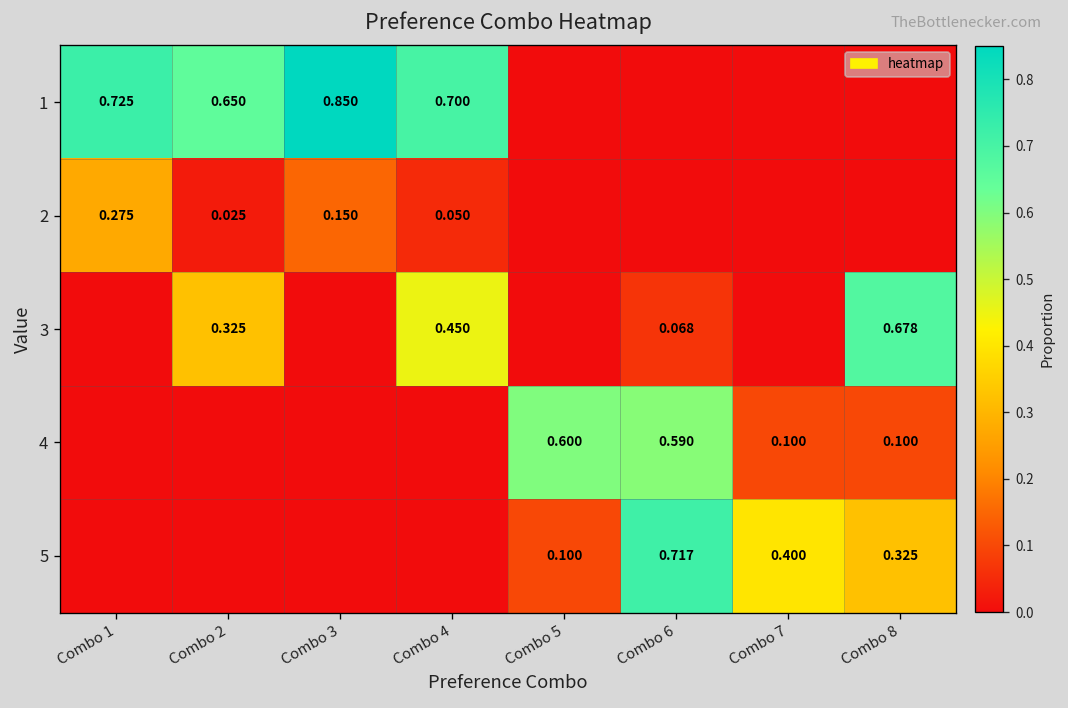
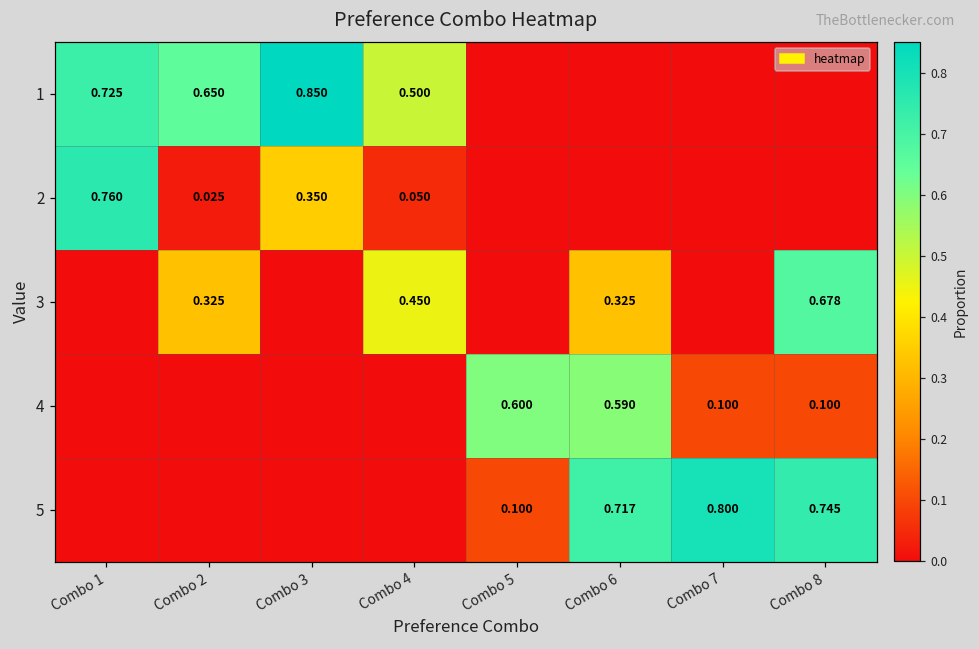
  {
    "1": {
      "Combo 1": 0.725,
      "Combo 2": 0.650,
      "Combo 3": 0.850,
-     "Combo 4": 0.700
+     "Combo 4": 0.500
    },
    "2": {
-     "Combo 1": 0.275,
+     "Combo 1": 0.760,
      "Combo 2": 0.025,
-     "Combo 3": 0.150,
+     "Combo 3": 0.350,
      "Combo 4": 0.050
    },
    "3": {
      "Combo 2": 0.325,
      "Combo 4": 0.450,
-     "Combo 6": 0.068,
+     "Combo 6": 0.325,
      "Combo 8": 0.678
    },
    "4": {
      "Combo 5": 0.600,
      "Combo 6": 0.590,
      "Combo 7": 0.100,
      "Combo 8": 0.100
    },
    "5": {
      "Combo 5": 0.100,
      "Combo 6": 0.717,
-     "Combo 7": 0.400,
-     "Combo 8": 0.325
+     "Combo 7": 0.800,
+     "Combo 8": 0.745
    }
  }
